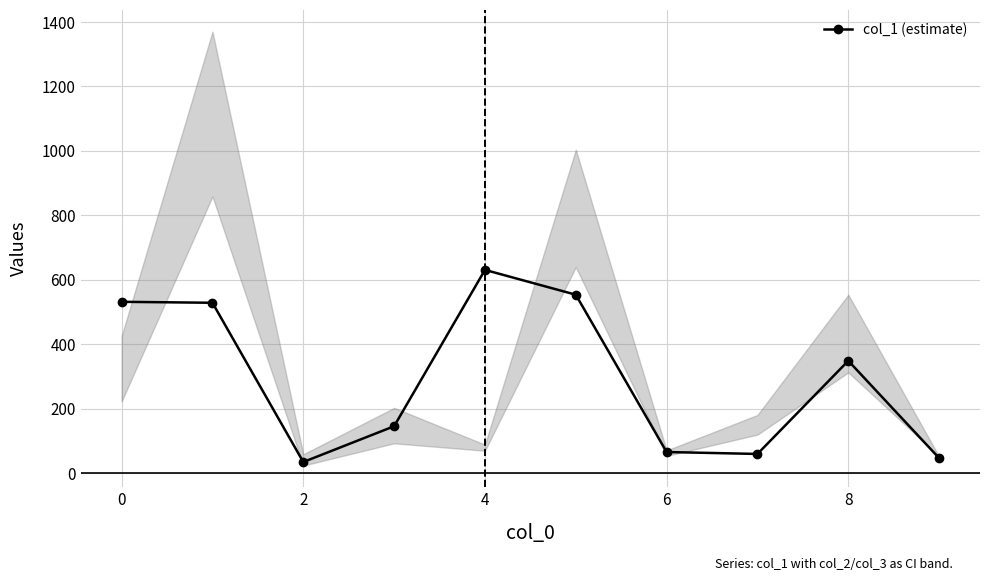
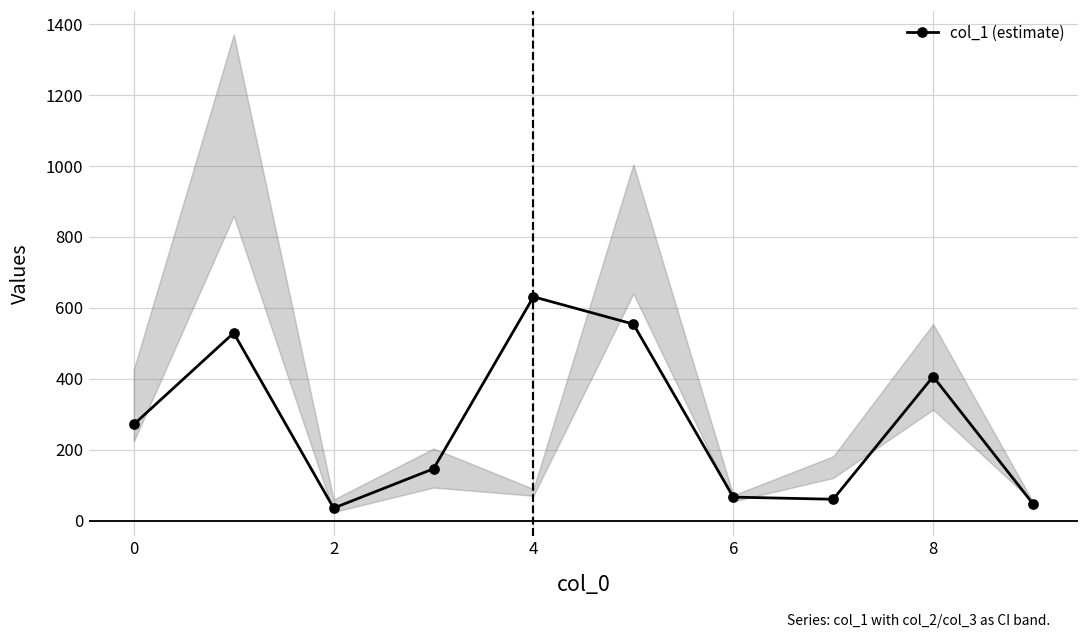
  {
    "col_1 (estimate)": {
-     "0": 530,
+     "0": 270,
      "2": 40,
      "4": 630,
-     "8": 350
+     "8": 410
    }
  }
